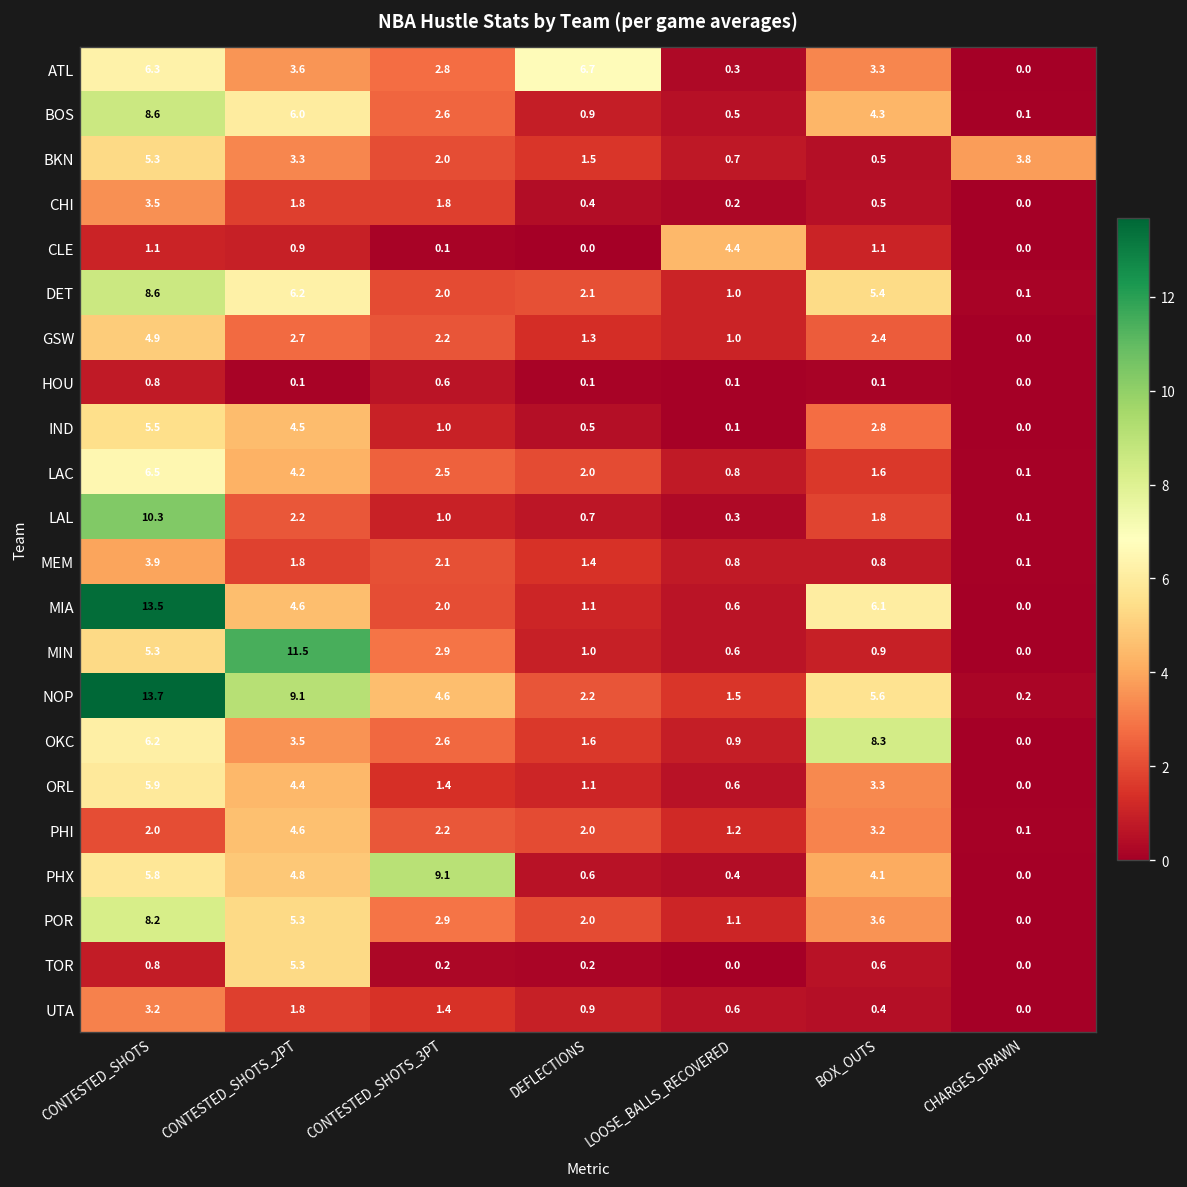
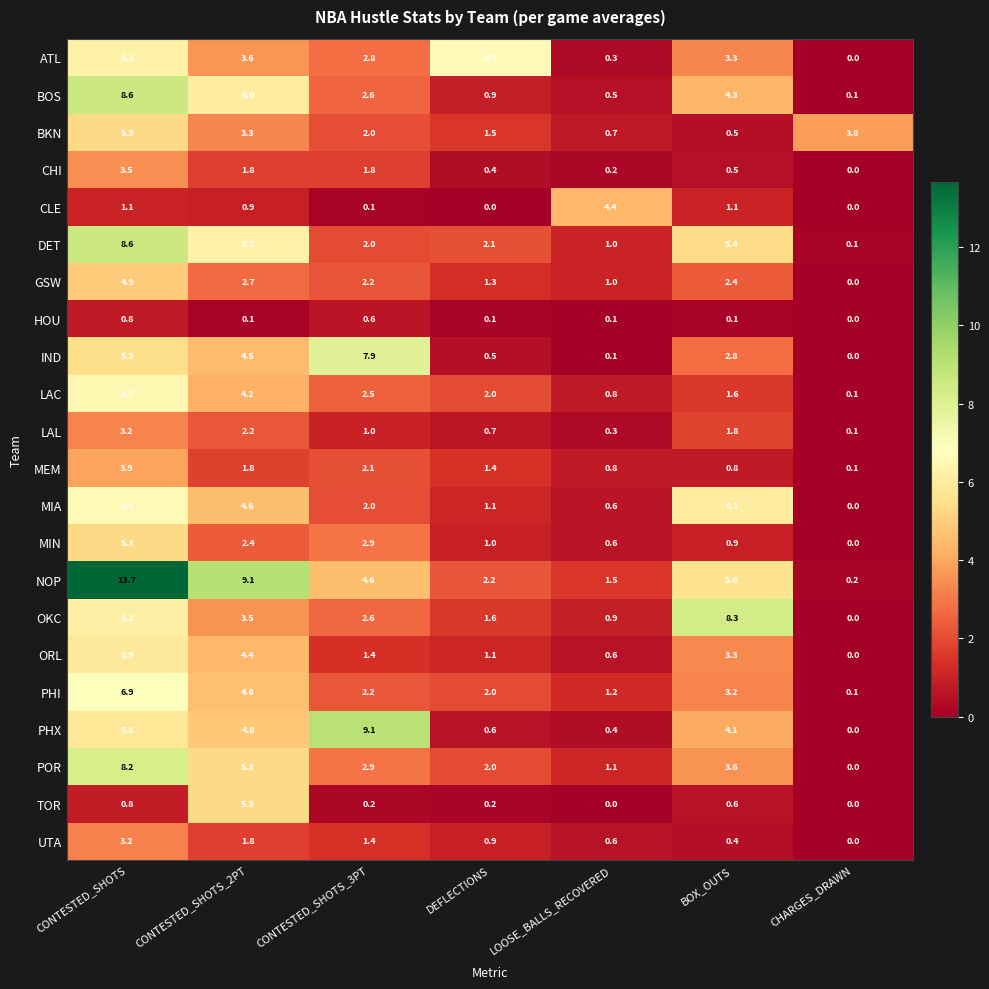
  {
    "ATL": {
      "CONTESTED_SHOTS": 6.3,
      "CONTESTED_SHOTS_2PT": 3.6,
      "CONTESTED_SHOTS_3PT": 2.8,
      "DEFLECTIONS": 6.7,
      "LOOSE_BALLS_RECOVERED": 0.3,
      "BOX_OUTS": 3.3,
      "CHARGES_DRAWN": 0.0
    },
    "BOS": {
      "CONTESTED_SHOTS": 8.6,
      "CONTESTED_SHOTS_2PT": 6.0,
      "CONTESTED_SHOTS_3PT": 2.6,
      "DEFLECTIONS": 0.9,
      "LOOSE_BALLS_RECOVERED": 0.5,
      "BOX_OUTS": 4.3,
      "CHARGES_DRAWN": 0.1
    },
    "BKN": {
      "CONTESTED_SHOTS": 5.3,
      "CONTESTED_SHOTS_2PT": 3.3,
      "CONTESTED_SHOTS_3PT": 2.0,
      "DEFLECTIONS": 1.5,
      "LOOSE_BALLS_RECOVERED": 0.7,
      "BOX_OUTS": 0.5,
      "CHARGES_DRAWN": 3.8
    },
    "CHI": {
      "CONTESTED_SHOTS": 3.5,
      "CONTESTED_SHOTS_2PT": 1.8,
      "CONTESTED_SHOTS_3PT": 1.8,
      "DEFLECTIONS": 0.4,
      "LOOSE_BALLS_RECOVERED": 0.2,
      "BOX_OUTS": 0.5,
      "CHARGES_DRAWN": 0.0
    },
    "CLE": {
      "CONTESTED_SHOTS": 1.1,
      "CONTESTED_SHOTS_2PT": 0.9,
      "CONTESTED_SHOTS_3PT": 0.1,
      "DEFLECTIONS": 0.0,
      "LOOSE_BALLS_RECOVERED": 4.4,
      "BOX_OUTS": 1.1,
      "CHARGES_DRAWN": 0.0
    },
    "DET": {
      "CONTESTED_SHOTS": 8.6,
      "CONTESTED_SHOTS_2PT": 6.2,
      "CONTESTED_SHOTS_3PT": 2.0,
      "DEFLECTIONS": 2.1,
      "LOOSE_BALLS_RECOVERED": 1.0,
      "BOX_OUTS": 5.4,
      "CHARGES_DRAWN": 0.1
    },
    "GSW": {
      "CONTESTED_SHOTS": 4.9,
      "CONTESTED_SHOTS_2PT": 2.7,
      "CONTESTED_SHOTS_3PT": 2.2,
      "DEFLECTIONS": 1.3,
      "LOOSE_BALLS_RECOVERED": 1.0,
      "BOX_OUTS": 2.4,
      "CHARGES_DRAWN": 0.0
    },
    "HOU": {
      "CONTESTED_SHOTS": 0.8,
      "CONTESTED_SHOTS_2PT": 0.1,
      "CONTESTED_SHOTS_3PT": 0.6,
      "DEFLECTIONS": 0.1,
      "LOOSE_BALLS_RECOVERED": 0.1,
      "BOX_OUTS": 0.1,
      "CHARGES_DRAWN": 0.0
    },
    "IND": {
      "CONTESTED_SHOTS": 5.5,
      "CONTESTED_SHOTS_2PT": 4.5,
-     "CONTESTED_SHOTS_3PT": 1.0,
+     "CONTESTED_SHOTS_3PT": 7.9,
      "DEFLECTIONS": 0.5,
      "LOOSE_BALLS_RECOVERED": 0.1,
      "BOX_OUTS": 2.8,
      "CHARGES_DRAWN": 0.0
    },
    "LAC": {
      "CONTESTED_SHOTS": 6.5,
      "CONTESTED_SHOTS_2PT": 4.2,
      "CONTESTED_SHOTS_3PT": 2.5,
      "DEFLECTIONS": 2.0,
      "LOOSE_BALLS_RECOVERED": 0.8,
      "BOX_OUTS": 1.6,
      "CHARGES_DRAWN": 0.1
    },
    "LAL": {
-     "CONTESTED_SHOTS": 10.3,
+     "CONTESTED_SHOTS": 3.2,
      "CONTESTED_SHOTS_2PT": 2.2,
      "CONTESTED_SHOTS_3PT": 1.0,
      "DEFLECTIONS": 0.7,
      "LOOSE_BALLS_RECOVERED": 0.3,
      "BOX_OUTS": 1.8,
      "CHARGES_DRAWN": 0.1
    },
    "MEM": {
      "CONTESTED_SHOTS": 3.9,
      "CONTESTED_SHOTS_2PT": 1.8,
      "CONTESTED_SHOTS_3PT": 2.1,
      "DEFLECTIONS": 1.4,
      "LOOSE_BALLS_RECOVERED": 0.8,
      "BOX_OUTS": 0.8,
      "CHARGES_DRAWN": 0.1
    },
    "MIA": {
-     "CONTESTED_SHOTS": 13.5,
+     "CONTESTED_SHOTS": 6.6,
      "CONTESTED_SHOTS_2PT": 4.6,
      "CONTESTED_SHOTS_3PT": 2.0,
      "DEFLECTIONS": 1.1,
      "LOOSE_BALLS_RECOVERED": 0.6,
      "BOX_OUTS": 6.1,
      "CHARGES_DRAWN": 0.0
    },
    "MIN": {
      "CONTESTED_SHOTS": 5.3,
-     "CONTESTED_SHOTS_2PT": 11.5,
+     "CONTESTED_SHOTS_2PT": 2.4,
      "CONTESTED_SHOTS_3PT": 2.9,
      "DEFLECTIONS": 1.0,
      "LOOSE_BALLS_RECOVERED": 0.6,
      "BOX_OUTS": 0.9,
      "CHARGES_DRAWN": 0.0
    },
    "NOP": {
      "CONTESTED_SHOTS": 13.7,
      "CONTESTED_SHOTS_2PT": 9.1,
      "CONTESTED_SHOTS_3PT": 4.6,
      "DEFLECTIONS": 2.2,
      "LOOSE_BALLS_RECOVERED": 1.5,
      "BOX_OUTS": 5.6,
      "CHARGES_DRAWN": 0.2
    },
    "OKC": {
      "CONTESTED_SHOTS": 6.2,
      "CONTESTED_SHOTS_2PT": 3.5,
      "CONTESTED_SHOTS_3PT": 2.6,
      "DEFLECTIONS": 1.6,
      "LOOSE_BALLS_RECOVERED": 0.9,
      "BOX_OUTS": 8.3,
      "CHARGES_DRAWN": 0.0
    },
    "ORL": {
      "CONTESTED_SHOTS": 5.9,
      "CONTESTED_SHOTS_2PT": 4.4,
      "CONTESTED_SHOTS_3PT": 1.4,
      "DEFLECTIONS": 1.1,
      "LOOSE_BALLS_RECOVERED": 0.6,
      "BOX_OUTS": 3.3,
      "CHARGES_DRAWN": 0.0
    },
    "PHI": {
-     "CONTESTED_SHOTS": 2.0,
+     "CONTESTED_SHOTS": 6.9,
      "CONTESTED_SHOTS_2PT": 4.6,
      "CONTESTED_SHOTS_3PT": 2.2,
      "DEFLECTIONS": 2.0,
      "LOOSE_BALLS_RECOVERED": 1.2,
      "BOX_OUTS": 3.2,
      "CHARGES_DRAWN": 0.1
    },
    "PHX": {
      "CONTESTED_SHOTS": 5.8,
      "CONTESTED_SHOTS_2PT": 4.8,
      "CONTESTED_SHOTS_3PT": 9.1,
      "DEFLECTIONS": 0.6,
      "LOOSE_BALLS_RECOVERED": 0.4,
      "BOX_OUTS": 4.1,
      "CHARGES_DRAWN": 0.0
    },
    "POR": {
      "CONTESTED_SHOTS": 8.2,
      "CONTESTED_SHOTS_2PT": 5.3,
      "CONTESTED_SHOTS_3PT": 2.9,
      "DEFLECTIONS": 2.0,
      "LOOSE_BALLS_RECOVERED": 1.1,
      "BOX_OUTS": 3.6,
      "CHARGES_DRAWN": 0.0
    },
    "TOR": {
      "CONTESTED_SHOTS": 0.8,
      "CONTESTED_SHOTS_2PT": 5.3,
      "CONTESTED_SHOTS_3PT": 0.2,
      "DEFLECTIONS": 0.2,
      "LOOSE_BALLS_RECOVERED": 0.0,
      "BOX_OUTS": 0.6,
      "CHARGES_DRAWN": 0.0
    },
    "UTA": {
      "CONTESTED_SHOTS": 3.2,
      "CONTESTED_SHOTS_2PT": 1.8,
      "CONTESTED_SHOTS_3PT": 1.4,
      "DEFLECTIONS": 0.9,
      "LOOSE_BALLS_RECOVERED": 0.6,
      "BOX_OUTS": 0.4,
      "CHARGES_DRAWN": 0.0
    }
  }
